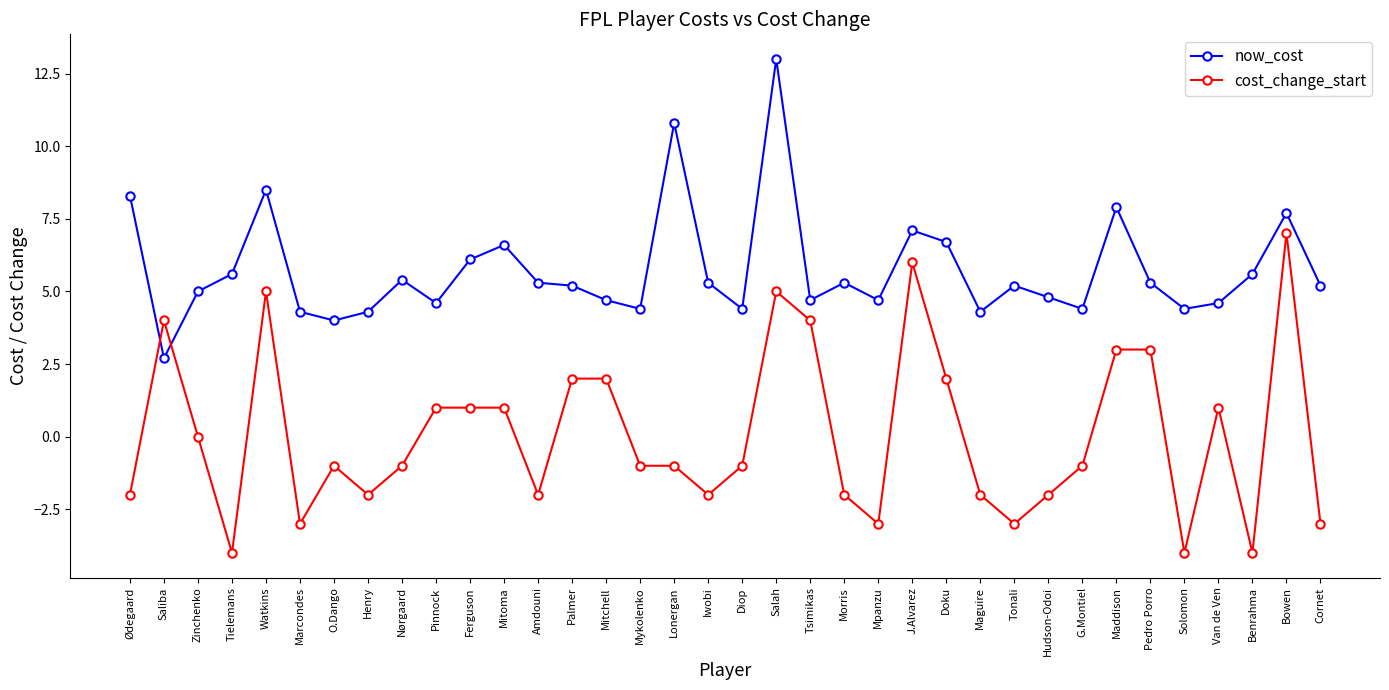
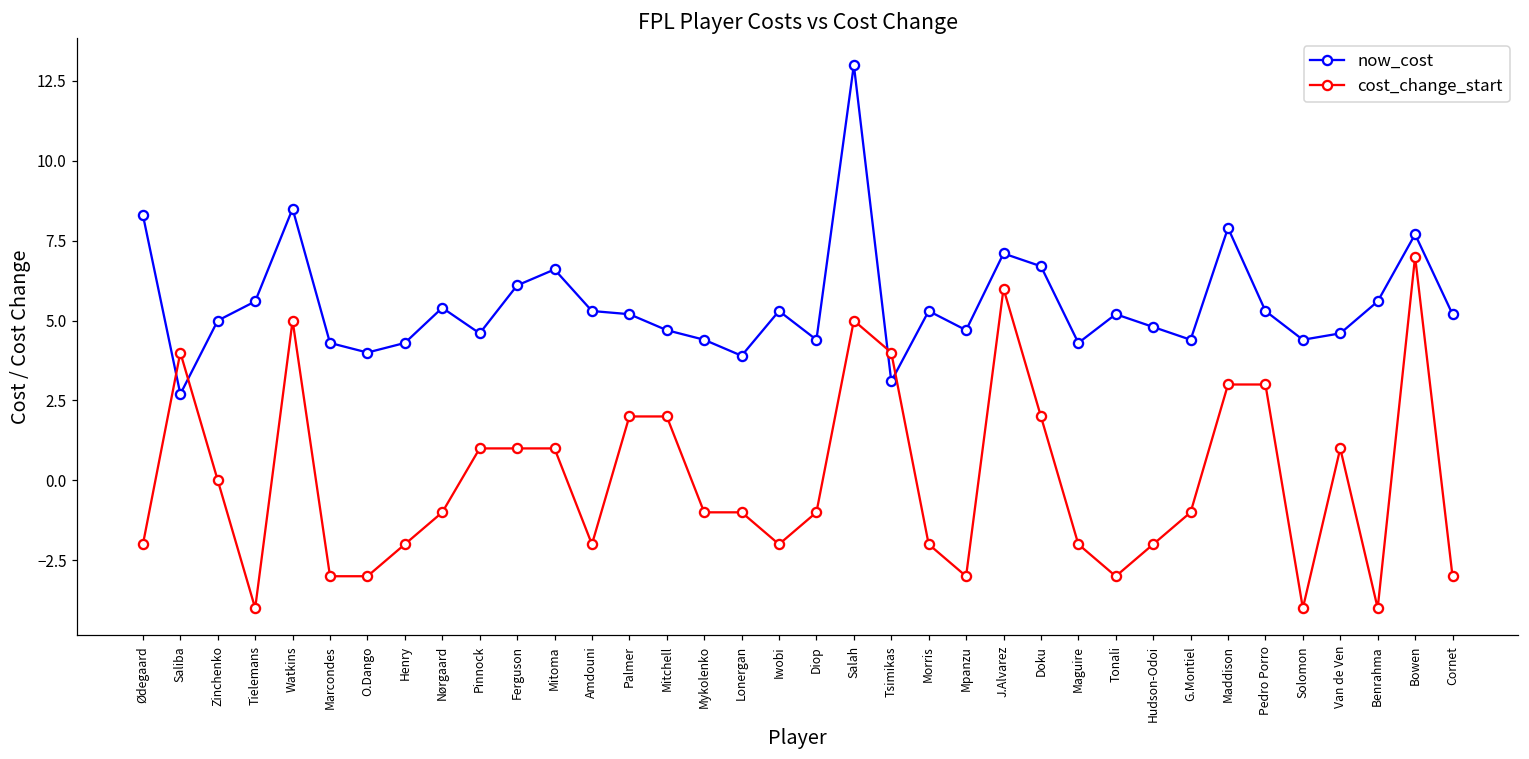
  {
    "now_cost": {
      "Ødegaard": 8.3,
      "Saliba": 2.7,
      "Zinchenko": 5.0,
      "Tielemans": 5.6,
      "Watkins": 8.5,
      "Marcondes": 4.3,
      "O.Dango": 4.0,
      "Henry": 4.3,
      "Nørgaard": 5.4,
      "Pinnock": 4.6,
      "Ferguson": 6.1,
      "Mitoma": 6.6,
      "Amdouni": 5.3,
      "Palmer": 5.2,
      "Mitchell": 4.7,
      "Mykolenko": 4.4,
-     "Lonergan": 10.8,
+     "Lonergan": 3.9,
      "Iwobi": 5.3,
      "Diop": 4.4,
      "Salah": 13.0,
-     "Tsimikas": 4.7,
+     "Tsimikas": 3.1,
      "Morris": 5.3,
      "Mpanzu": 4.7,
      "J.Alvarez": 7.1,
      "Doku": 6.7,
      "Maguire": 4.3,
      "Tonali": 5.2,
      "Hudson-Odoi": 4.8,
      "G.Montiel": 4.4,
      "Maddison": 7.9,
      "Pedro Porro": 5.3,
      "Solomon": 4.4,
      "Van de Ven": 4.6,
      "Benrahma": 5.6,
      "Bowen": 7.7,
      "Cornet": 5.2
    },
    "cost_change_start": {
      "Ødegaard": -2,
      "Saliba": 4,
      "Zinchenko": 0,
      "Tielemans": -4,
      "Watkins": 5,
      "Marcondes": -3,
-     "O.Dango": -1,
+     "O.Dango": -3,
      "Henry": -2,
      "Nørgaard": -1,
      "Pinnock": 1,
      "Ferguson": 1,
      "Mitoma": 1,
      "Amdouni": -2,
      "Palmer": 2,
      "Mitchell": 2,
      "Mykolenko": -1,
      "Lonergan": -1,
      "Iwobi": -2,
      "Diop": -1,
      "Salah": 5,
      "Tsimikas": 4,
      "Morris": -2,
      "Mpanzu": -3,
      "J.Alvarez": 6,
      "Doku": 2,
      "Maguire": -2,
      "Tonali": -3,
      "Hudson-Odoi": -2,
      "G.Montiel": -1,
      "Maddison": 3,
      "Pedro Porro": 3,
      "Solomon": -4,
      "Van de Ven": 1,
      "Benrahma": -4,
      "Bowen": 7,
      "Cornet": -3
    }
  }
